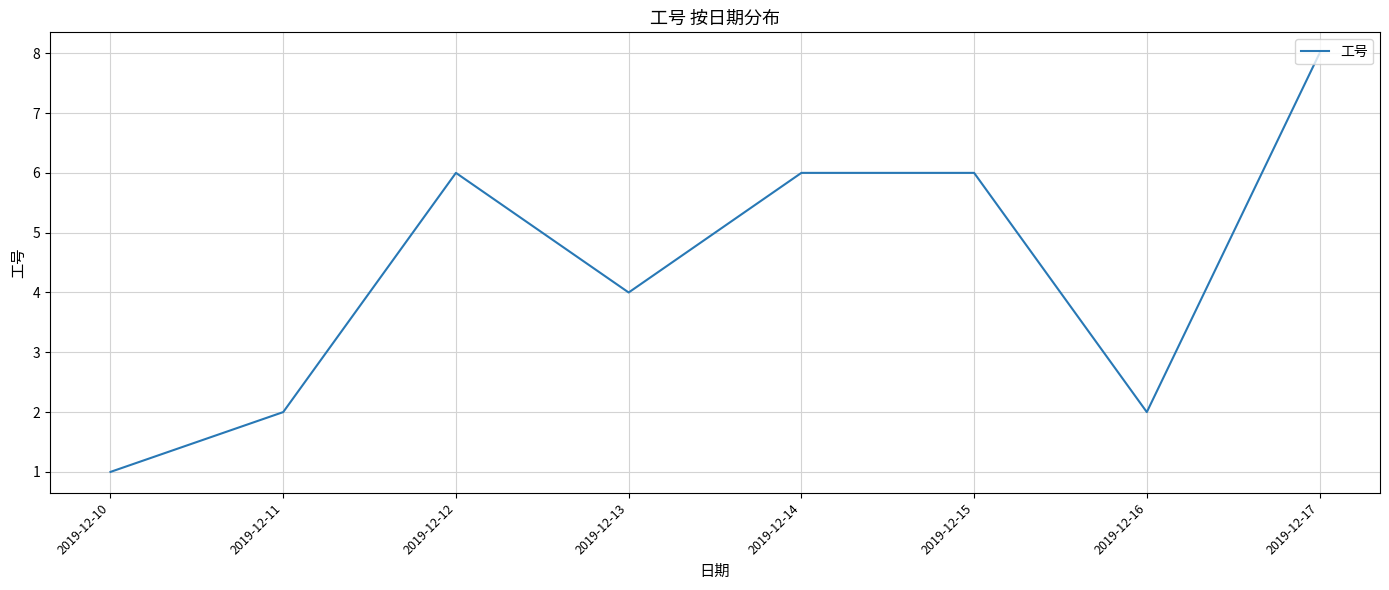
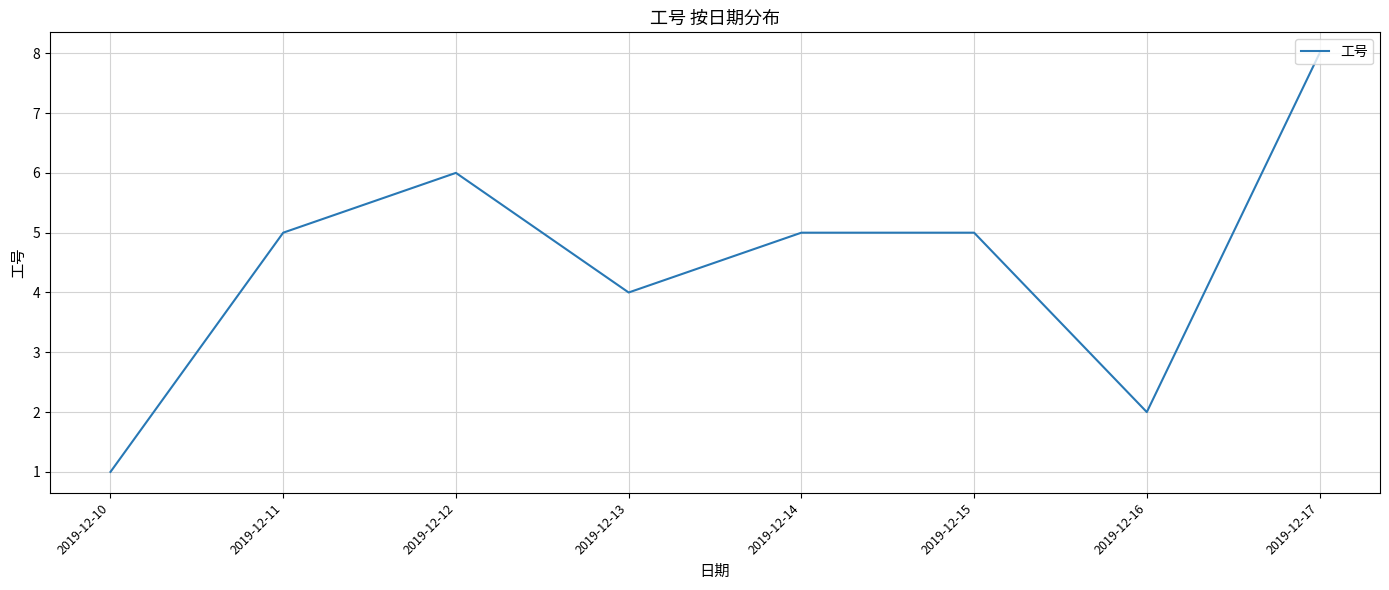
  {
    "2019-12-10": 1,
-   "2019-12-11": 2,
+   "2019-12-11": 5,
    "2019-12-12": 6,
    "2019-12-13": 4,
-   "2019-12-14": 6,
-   "2019-12-15": 6,
+   "2019-12-14": 5,
+   "2019-12-15": 5,
    "2019-12-16": 2
  }
